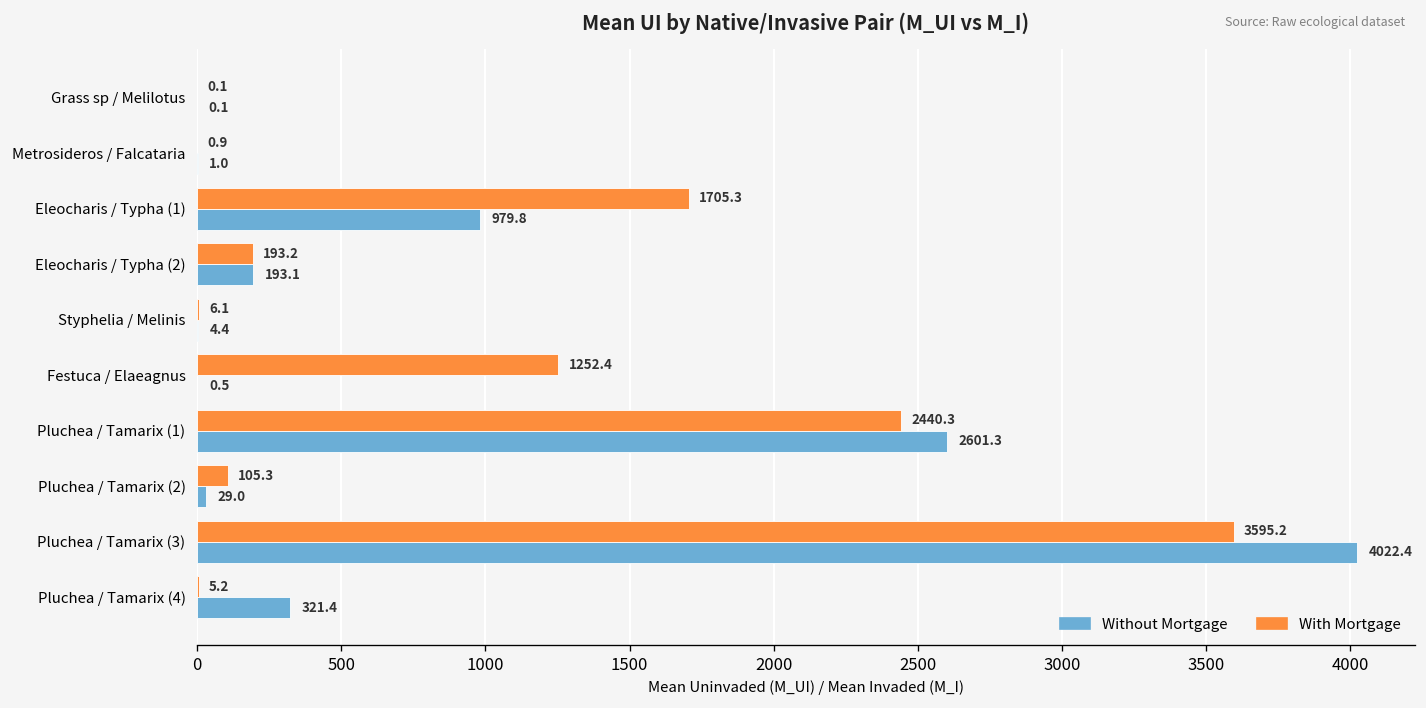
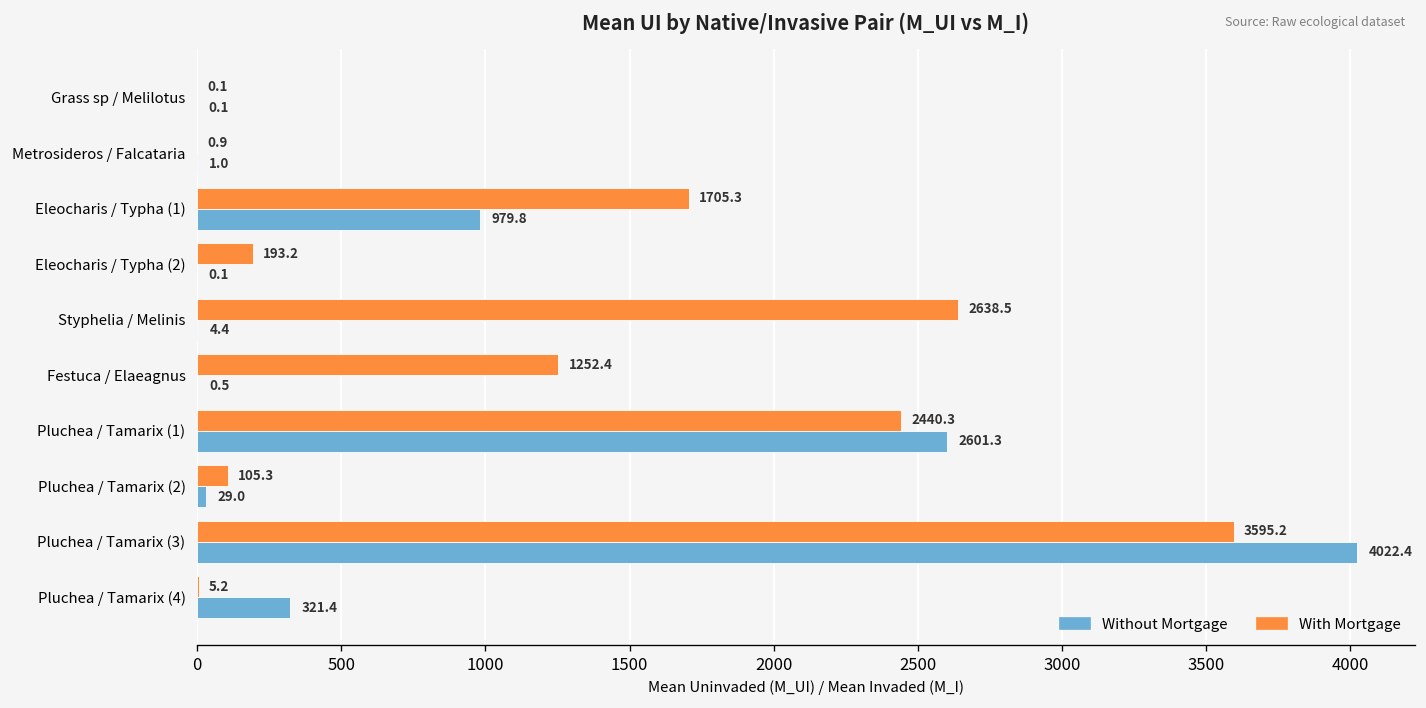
  {
    "Without Mortgage": {
      "Grass sp / Melilotus": 0.1,
      "Metrosideros / Falcataria": 1.0,
      "Eleocharis / Typha (1)": 979.8,
-     "Eleocharis / Typha (2)": 193.1,
+     "Eleocharis / Typha (2)": 0.1,
      "Styphelia / Melinis": 4.4,
      "Festuca / Elaeagnus": 0.5,
      "Pluchea / Tamarix (1)": 2601.3,
      "Pluchea / Tamarix (2)": 29.0,
      "Pluchea / Tamarix (3)": 4022.4,
      "Pluchea / Tamarix (4)": 321.4
    },
    "With Mortgage": {
      "Grass sp / Melilotus": 0.1,
      "Metrosideros / Falcataria": 0.9,
      "Eleocharis / Typha (1)": 1705.3,
      "Eleocharis / Typha (2)": 193.2,
-     "Styphelia / Melinis": 6.1,
+     "Styphelia / Melinis": 2638.5,
      "Festuca / Elaeagnus": 1252.4,
      "Pluchea / Tamarix (1)": 2440.3,
      "Pluchea / Tamarix (2)": 105.3,
      "Pluchea / Tamarix (3)": 3595.2,
      "Pluchea / Tamarix (4)": 5.2
    }
  }
